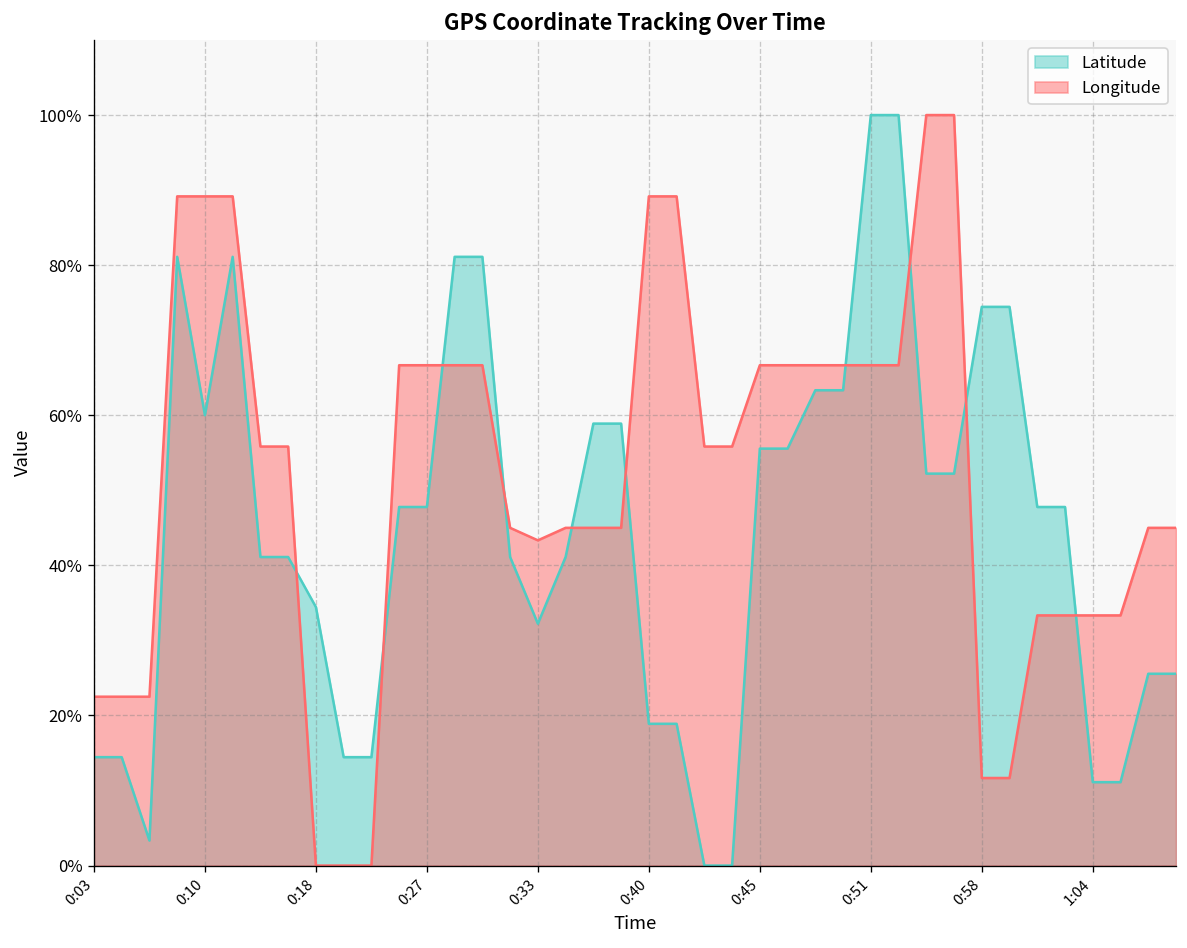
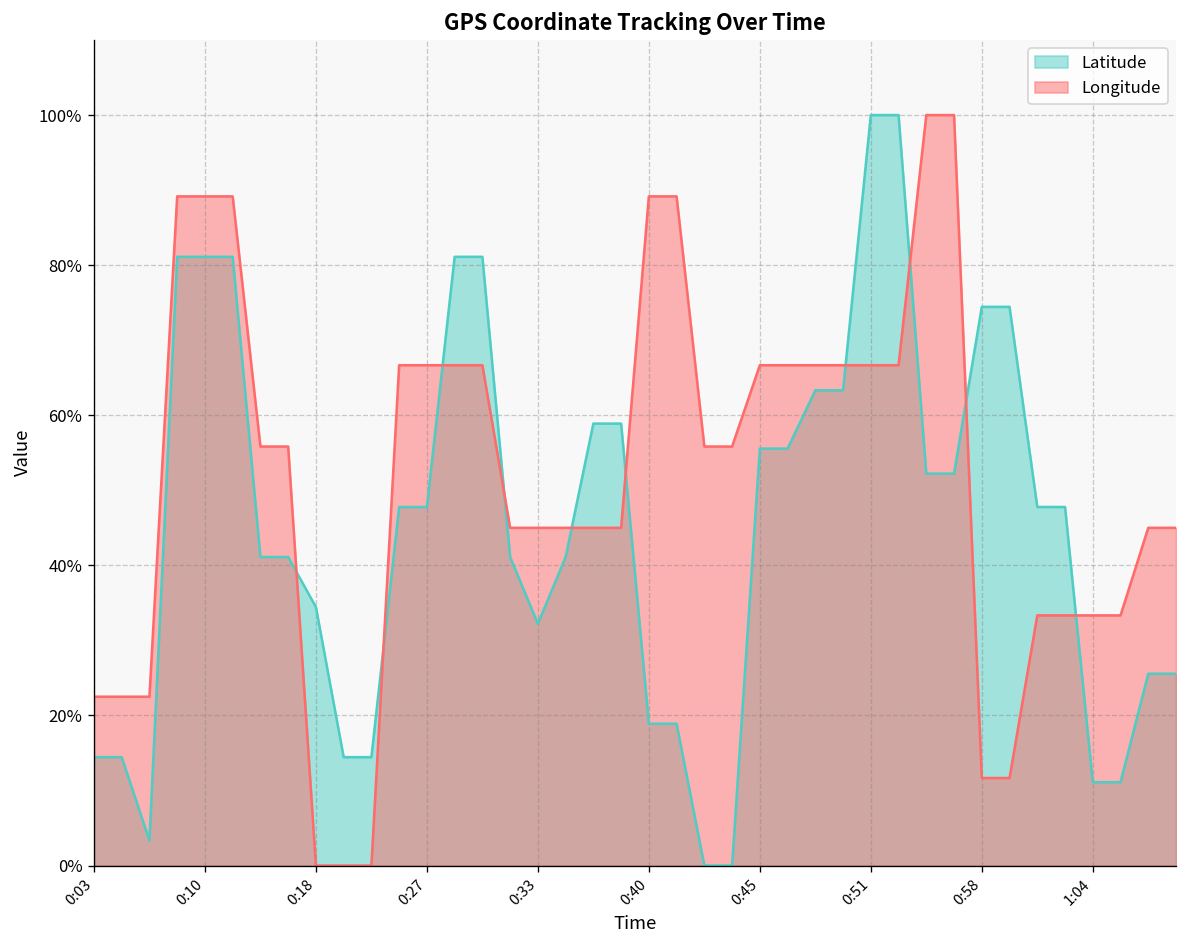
  {
    "Latitude": {
      "0:03": "14%",
-     "0:10": "60%",
+     "0:10": "81%",
      "0:18": "34%",
      "0:33": "32%"
    },
    "Longitude": {
      "0:03": "22%",
      "0:10": "89%",
      "0:18": "0%",
-     "0:33": "43%"
+     "0:33": "45%"
    }
  }
